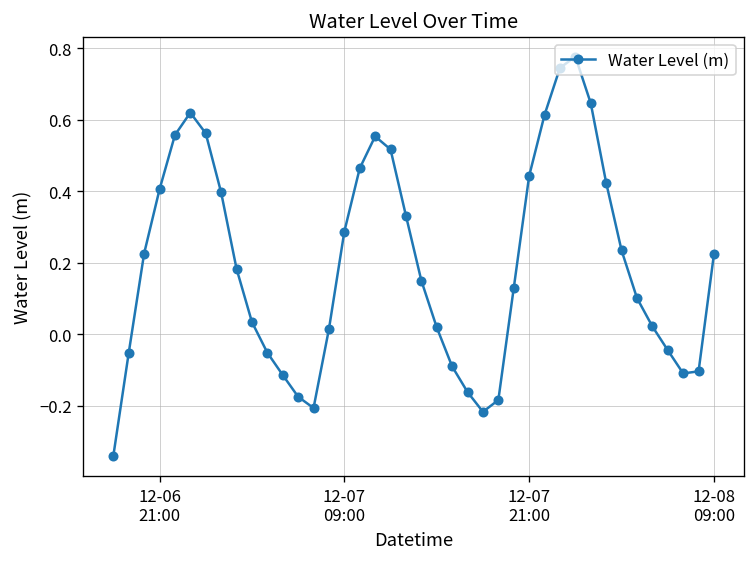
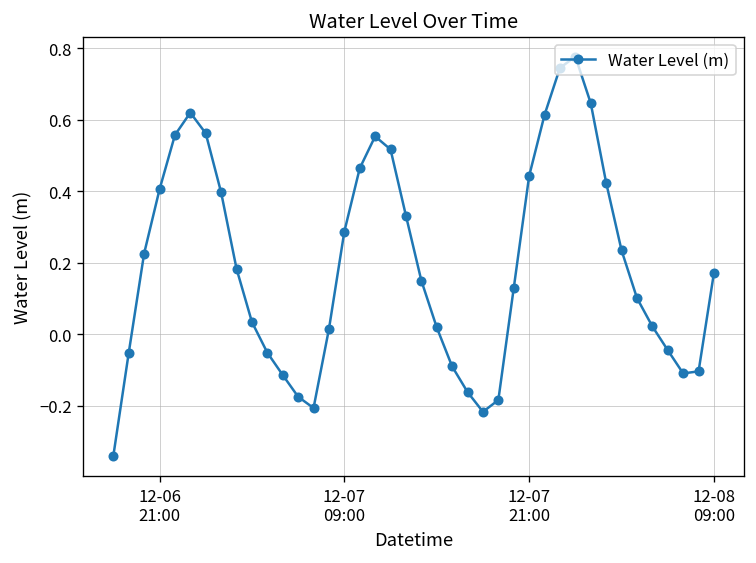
  {
    "12-06 21:00": 0.41,
    "12-07 09:00": 0.29,
    "12-07 21:00": 0.44,
-   "12-08 09:00": 0.22
+   "12-08 09:00": 0.17
  }
